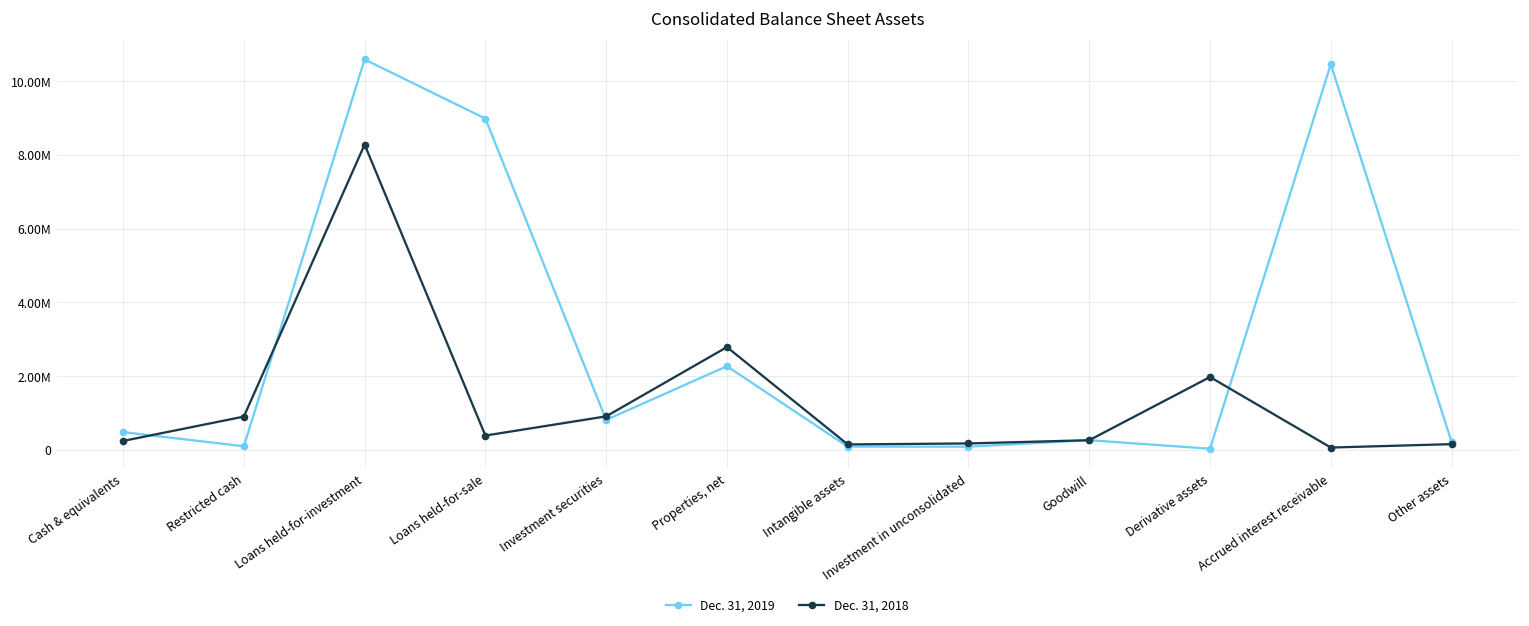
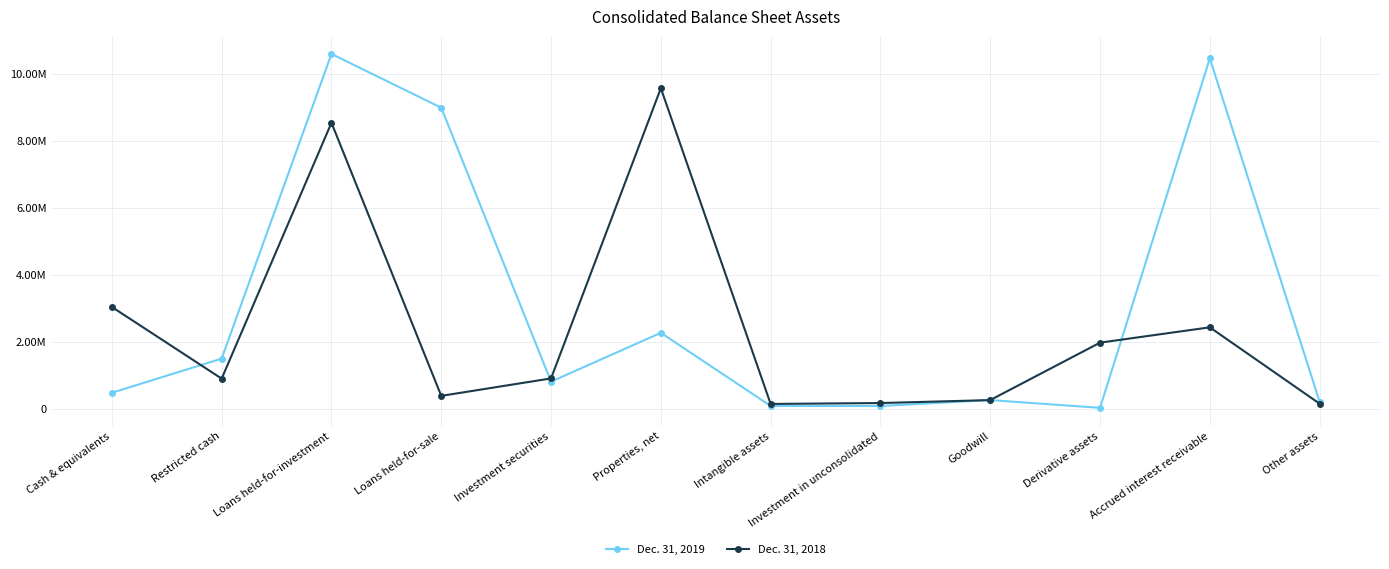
  {
    "Dec. 31, 2019": {
      "Cash & equivalents": 500000,
-     "Restricted cash": 100000,
+     "Restricted cash": 1500000,
      "Loans held-for-investment": 10600000,
      "Loans held-for-sale": 9000000,
      "Investment securities": 800000,
      "Properties, net": 2300000,
      "Investment in unconsolidated": 100000,
      "Derivative assets": 0,
      "Accrued interest receivable": 10500000
    },
    "Dec. 31, 2018": {
-     "Cash & equivalents": 200000,
+     "Cash & equivalents": 3000000,
      "Restricted cash": 900000,
-     "Loans held-for-investment": 8300000,
+     "Loans held-for-investment": 8500000,
      "Loans held-for-sale": 400000,
      "Investment securities": 900000,
-     "Properties, net": 2800000,
+     "Properties, net": 9600000,
      "Investment in unconsolidated": 200000,
      "Derivative assets": 2000000,
-     "Accrued interest receivable": 100000
+     "Accrued interest receivable": 2400000
    }
  }
